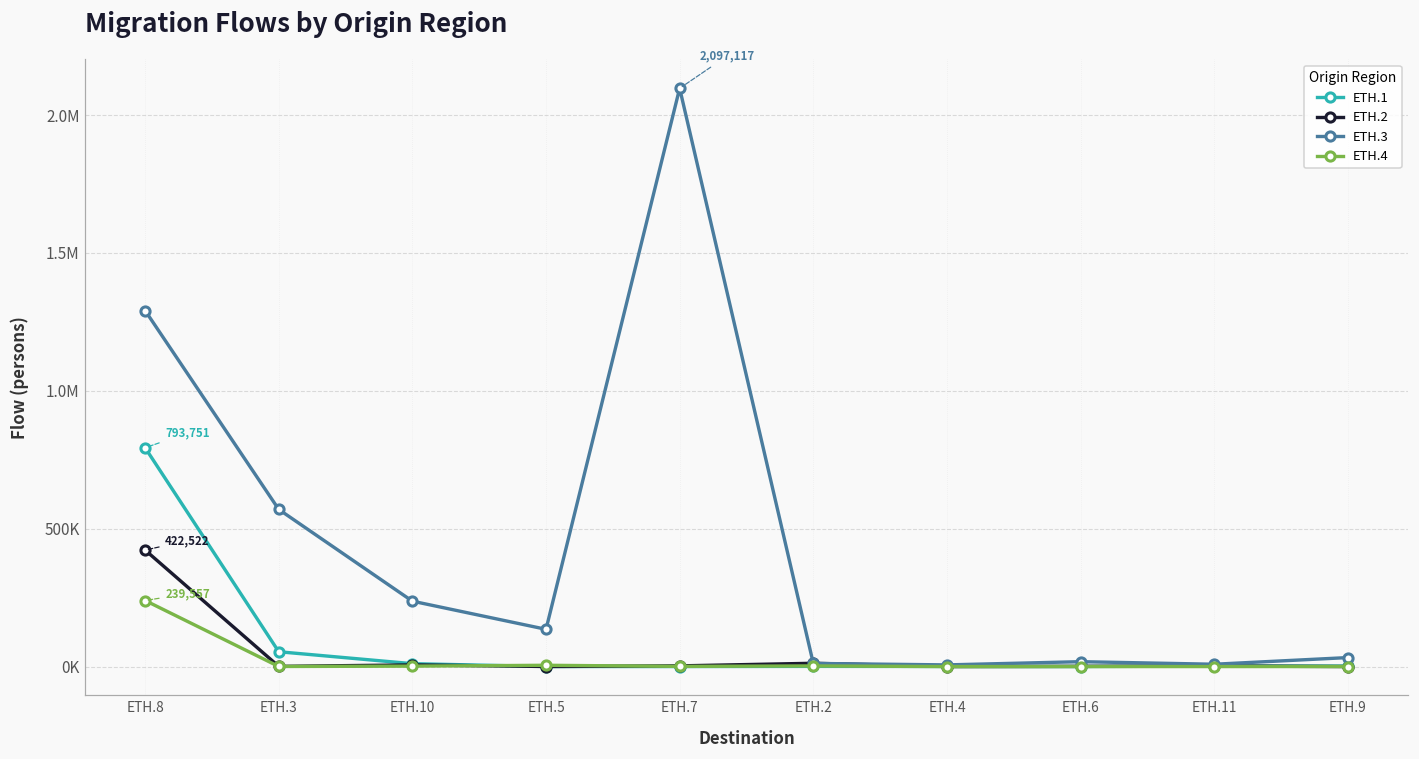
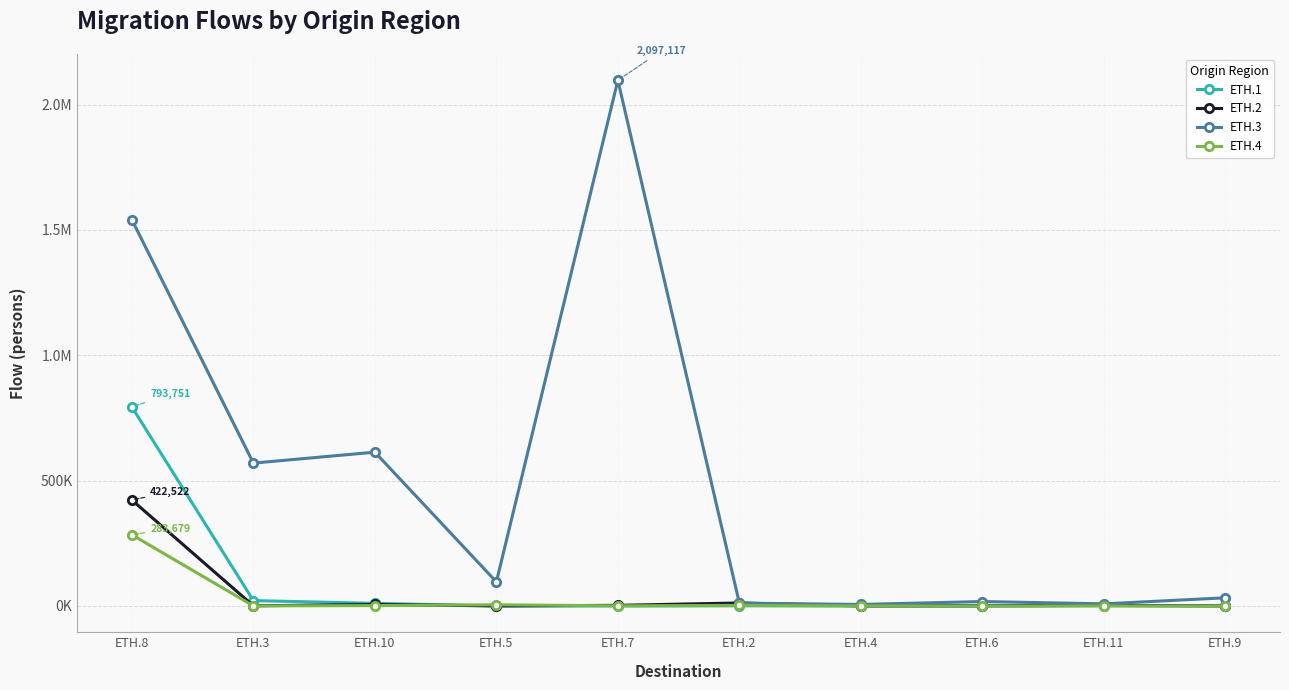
  {
    "ETH.1": {
-     "ETH.3": "50000"
+     "ETH.3": "20000"
    },
    "ETH.2": {
      "ETH.8": "422,522"
    },
    "ETH.3": {
-     "ETH.8": "1290000",
+     "ETH.8": "1540000",
      "ETH.3": "570000",
-     "ETH.10": "240000",
-     "ETH.5": "140000",
+     "ETH.10": "610000",
+     "ETH.5": "100000",
      "ETH.6": "20000",
      "ETH.9": "30000"
    },
    "ETH.4": {
-     "ETH.8": "239,557"
+     "ETH.8": "283,679"
    }
  }
